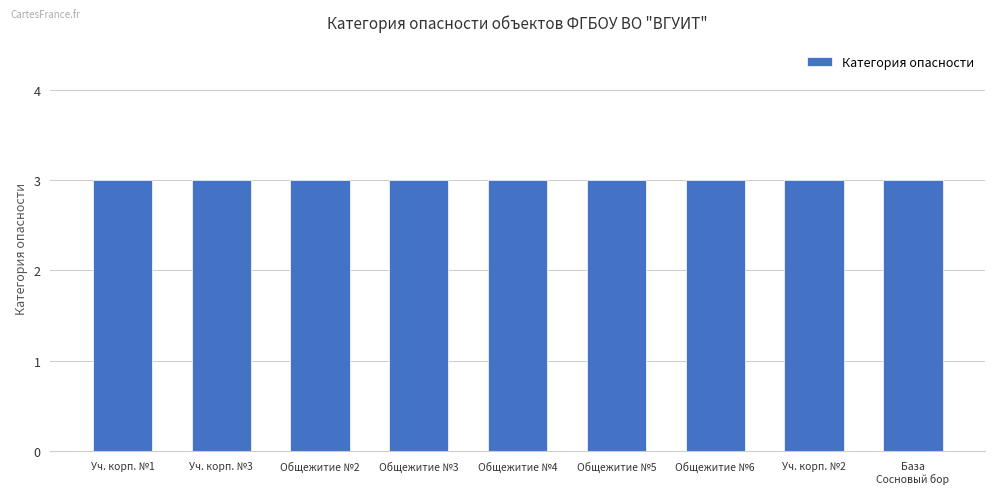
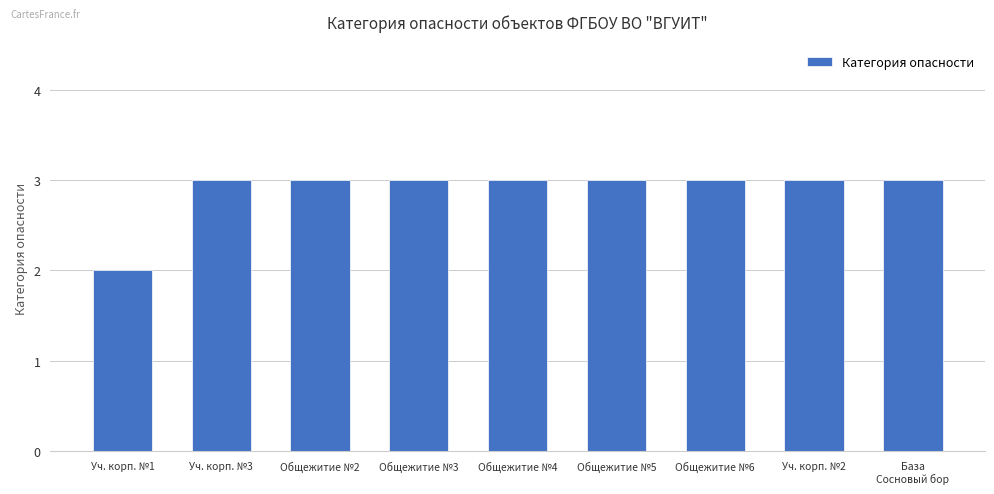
  {
-   "Уч. корп. №1": 3,
+   "Уч. корп. №1": 2,
    "Уч. корп. №3": 3,
    "Общежитие №2": 3,
    "Общежитие №3": 3,
    "Общежитие №4": 3,
    "Общежитие №5": 3,
    "Общежитие №6": 3,
    "Уч. корп. №2": 3,
    "База Сосновый бор": 3
  }
